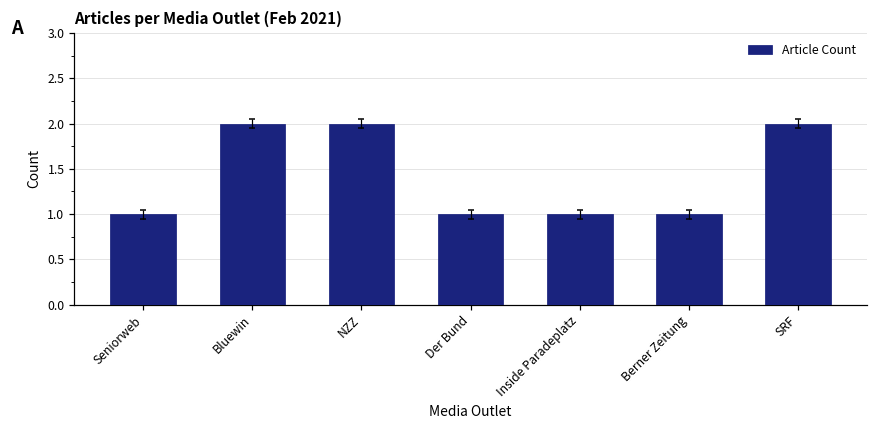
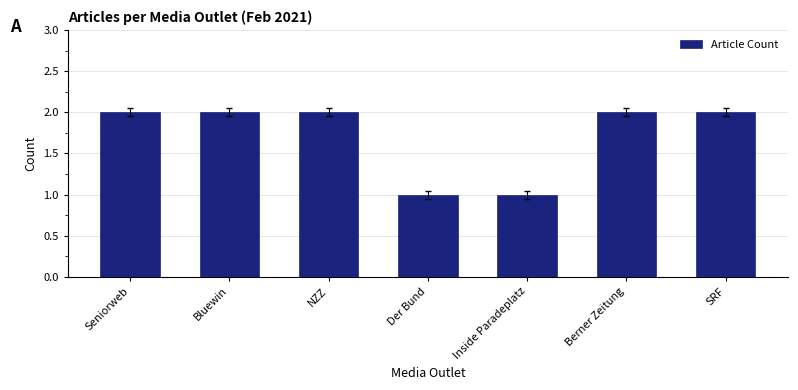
  {
    "Article Count": {
-     "Seniorweb": 1,
+     "Seniorweb": 2,
      "Bluewin": 2,
      "NZZ": 2,
      "Der Bund": 1,
      "Inside Paradeplatz": 1,
-     "Berner Zeitung": 1,
+     "Berner Zeitung": 2,
      "SRF": 2
    }
  }
